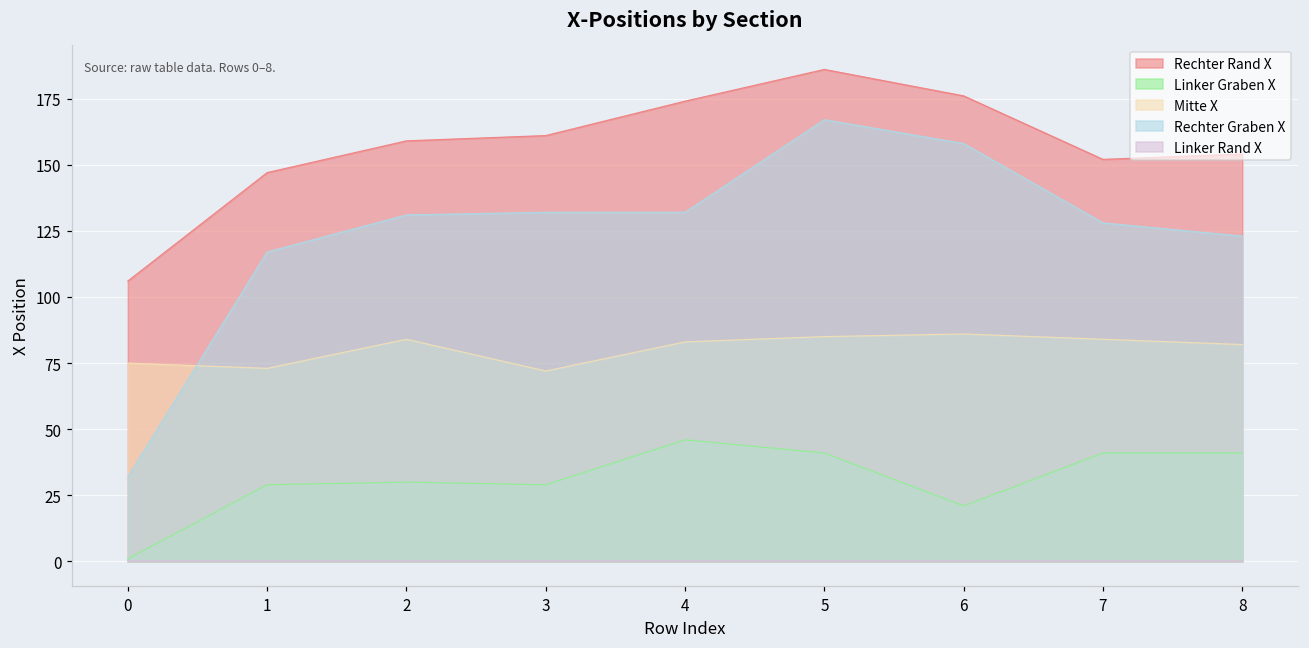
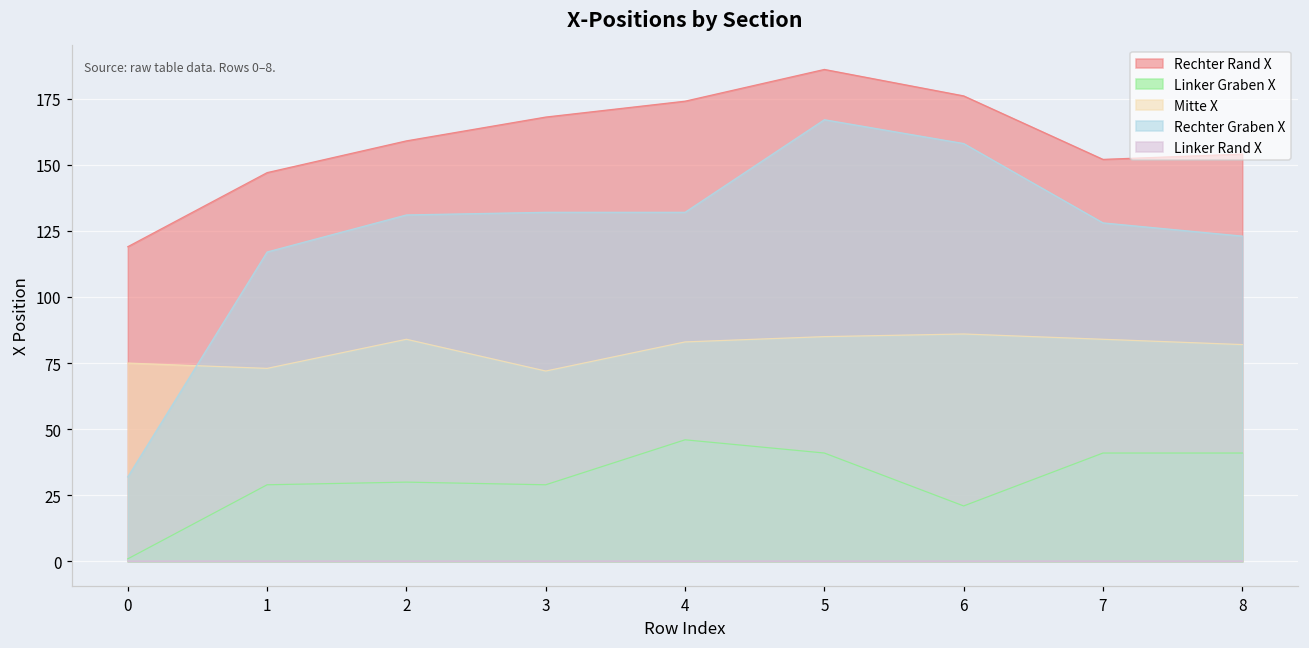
  {
    "Rechter Rand X": {
-     "0": 106,
+     "0": 119,
      "1": 147,
      "2": 159,
-     "3": 161,
+     "3": 168,
      "4": 174,
      "5": 186,
      "6": 176,
      "7": 152
    },
    "Linker Graben X": {
      "1": 29,
      "2": 30,
      "3": 29,
      "4": 46,
      "5": 41,
      "6": 21,
      "7": 41,
      "8": 41
    }
  }
